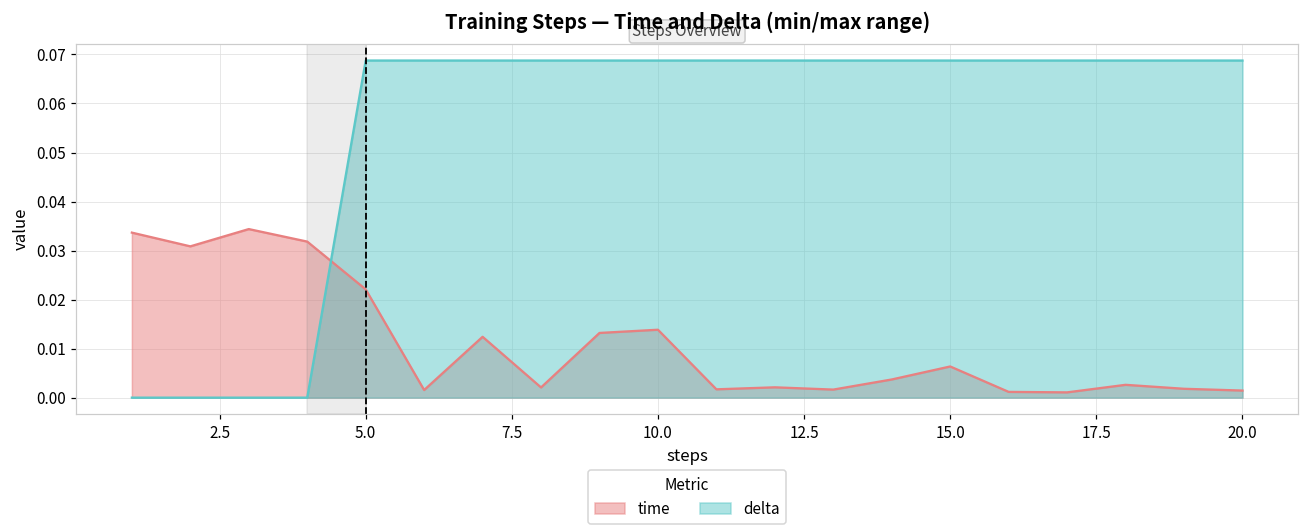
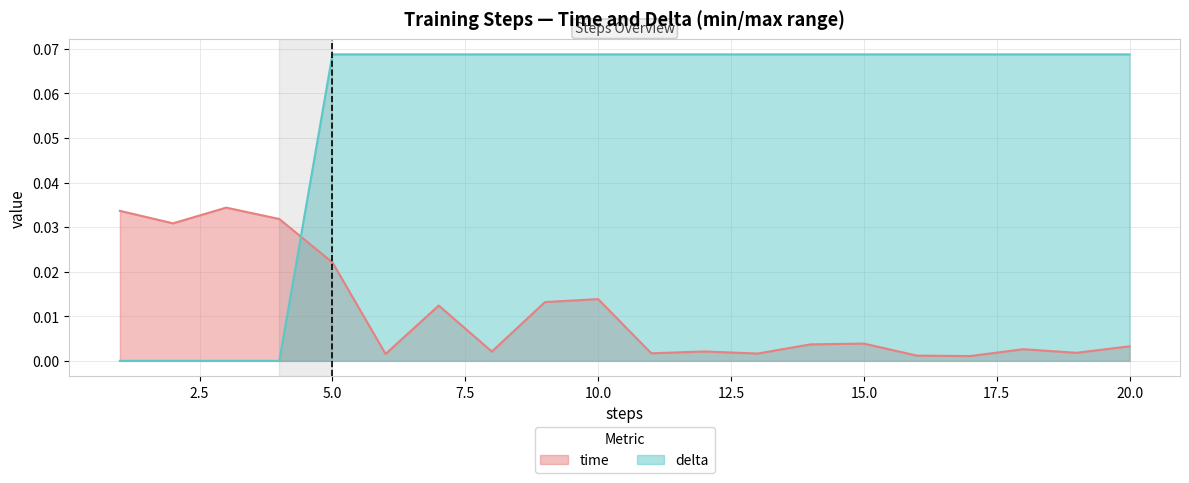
  {
    "time": {
      "5.0": 0.022,
      "10.0": 0.014,
-     "15.0": 0.006,
-     "20.0": 0.001
+     "15.0": 0.004,
+     "20.0": 0.003
    },
    "delta": {
      "5.0": 0.069,
      "10.0": 0.069,
      "15.0": 0.069,
      "20.0": 0.069
    }
  }
